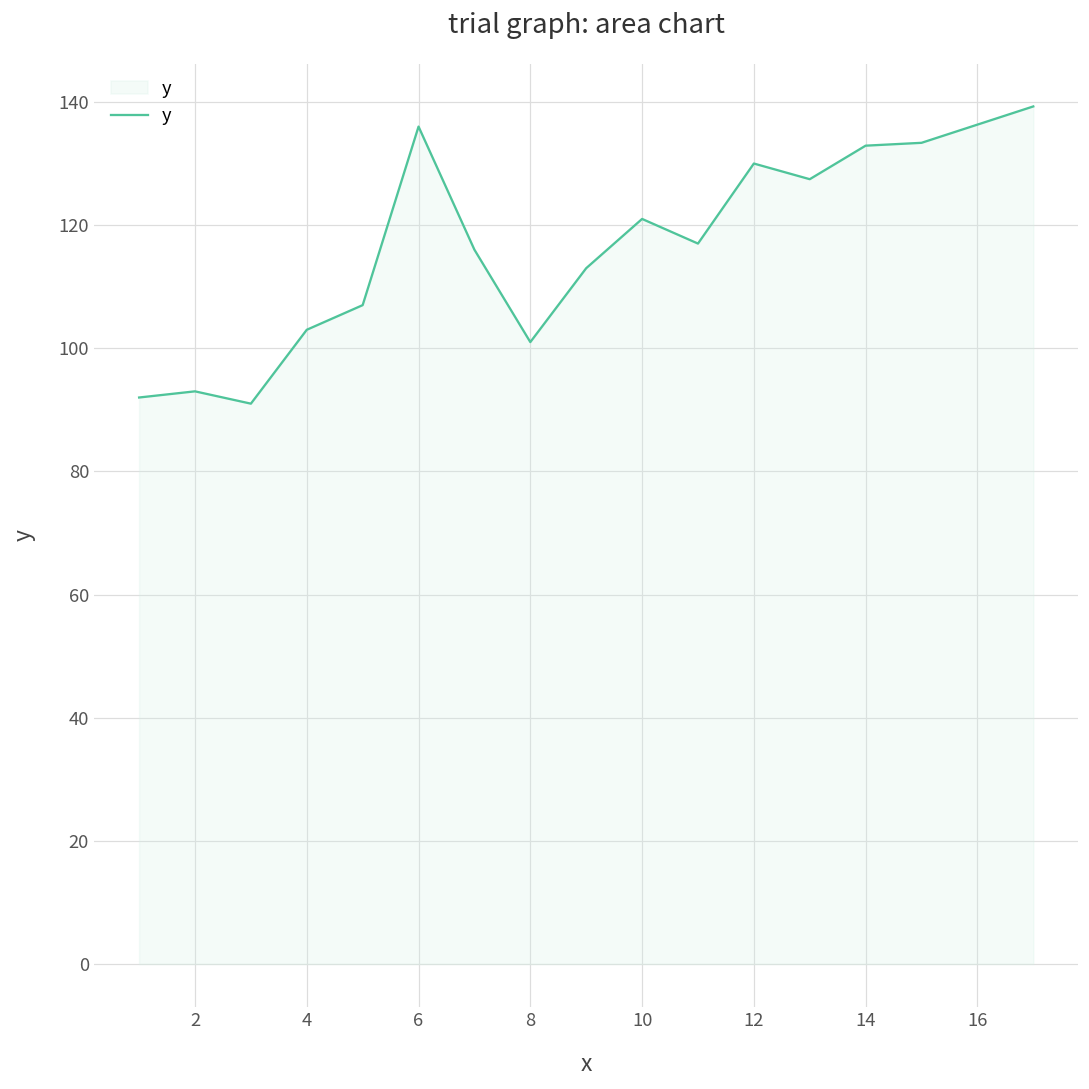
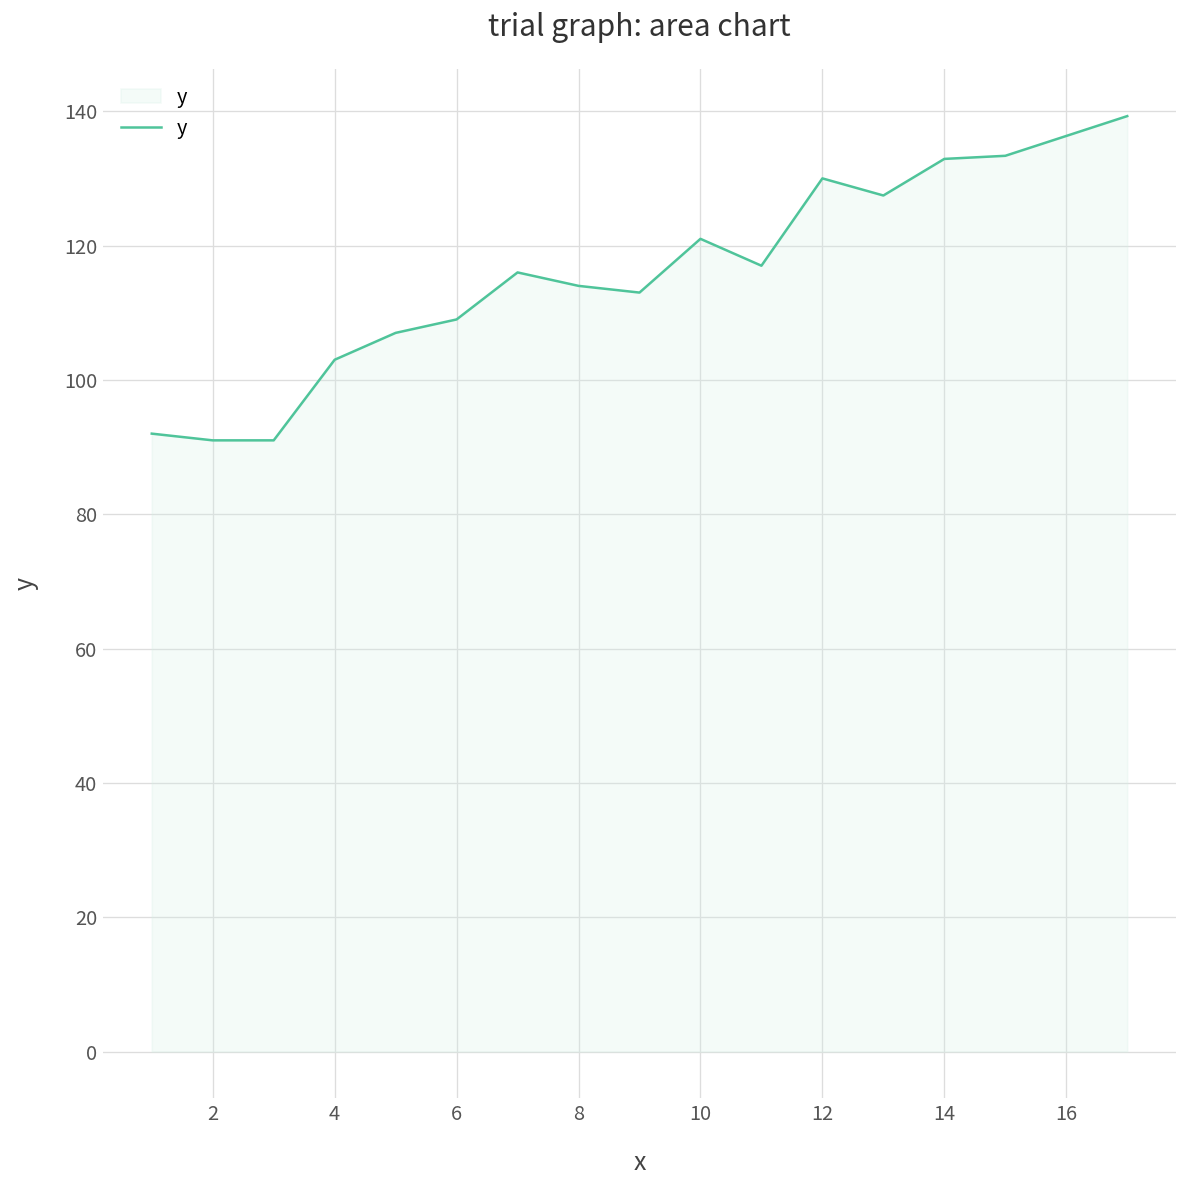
  {
-   "2": 93,
+   "2": 91,
    "4": 103,
-   "6": 136,
-   "8": 101,
+   "6": 109,
+   "8": 114,
    "10": 121,
    "12": 130,
    "14": 133,
    "16": 136
  }
